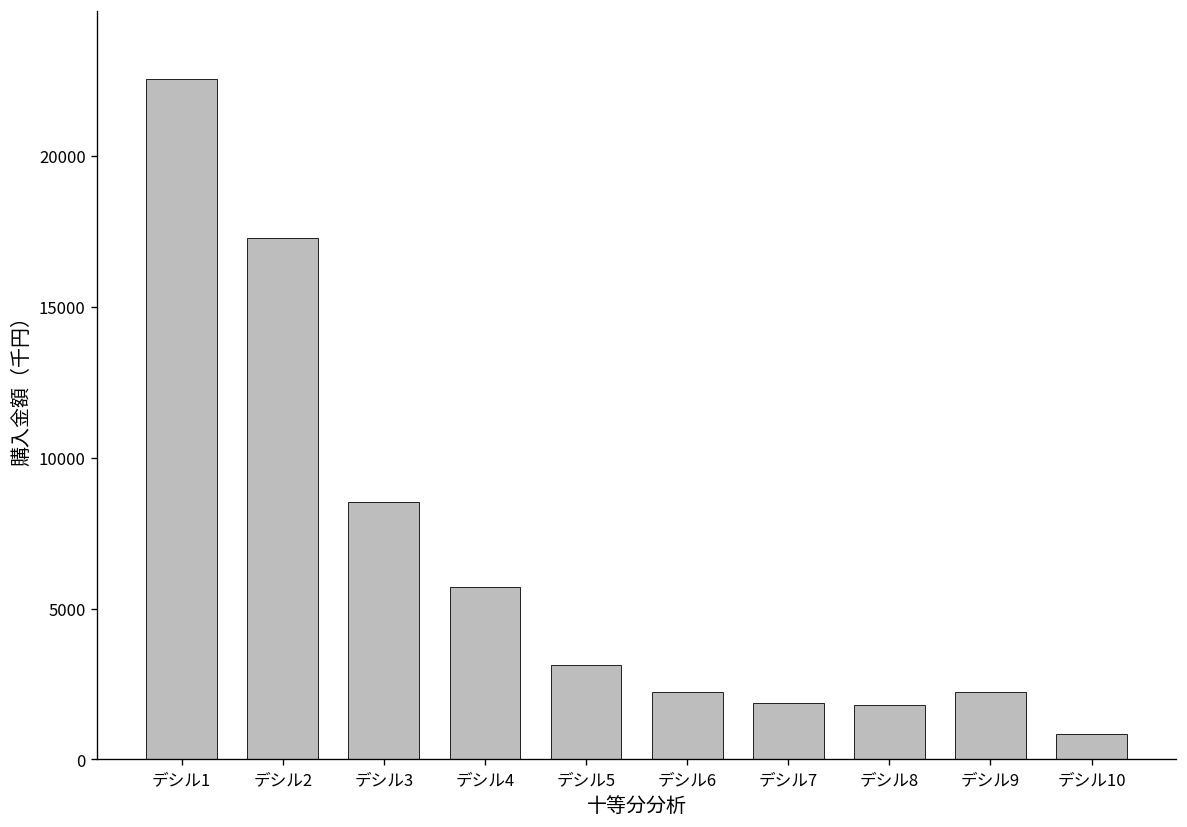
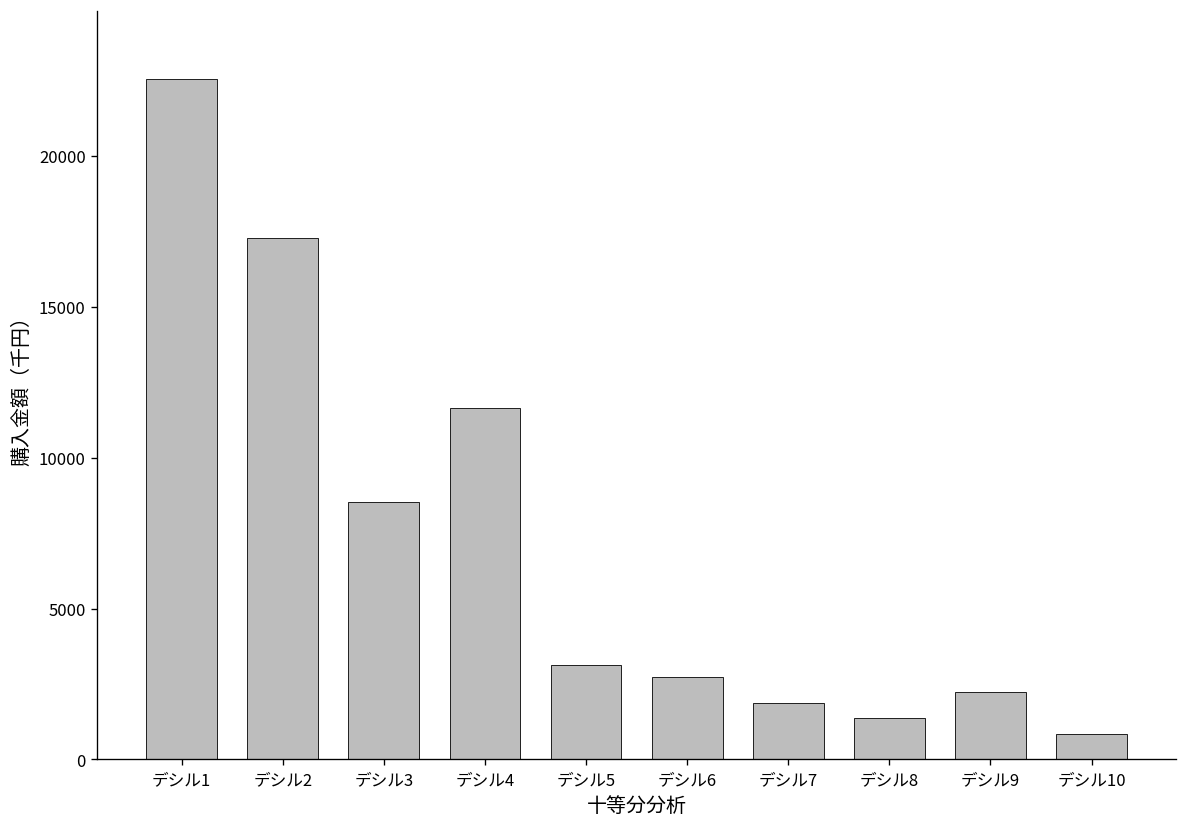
  {
    "デシル1": 22500,
    "デシル2": 17300,
    "デシル3": 8500,
-   "デシル4": 5700,
+   "デシル4": 11700,
    "デシル5": 3100,
-   "デシル6": 2200,
+   "デシル6": 2700,
    "デシル7": 1900,
-   "デシル8": 1800,
+   "デシル8": 1400,
    "デシル9": 2200,
    "デシル10": 800
  }
